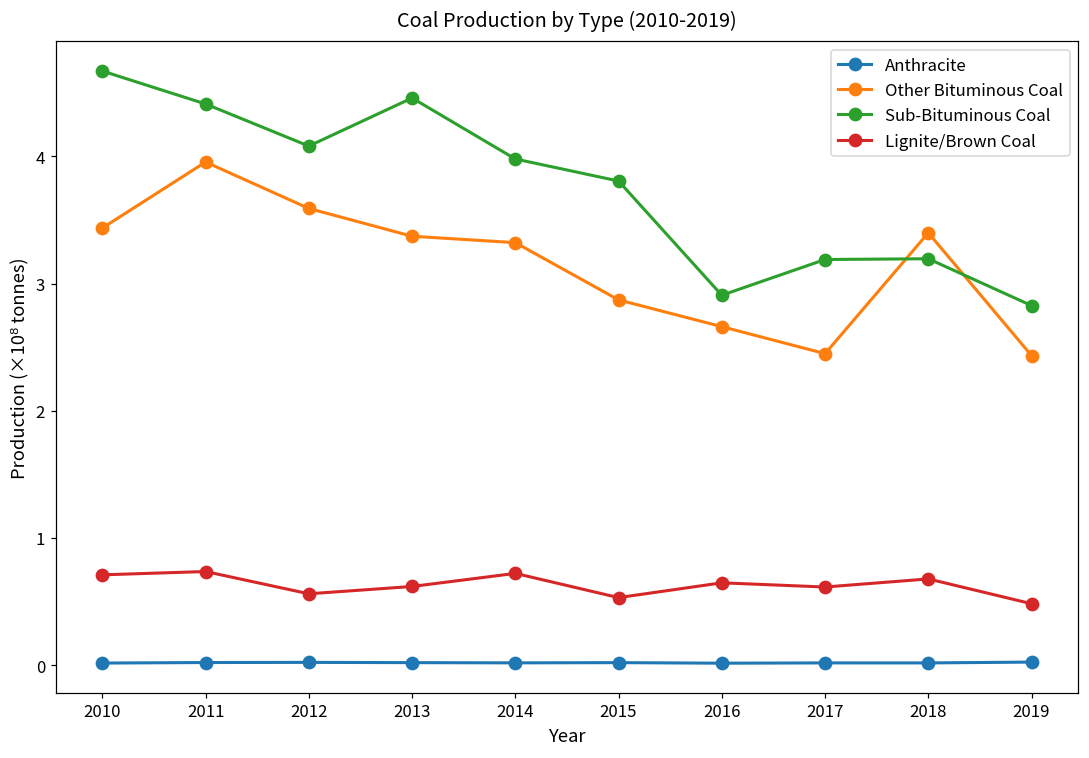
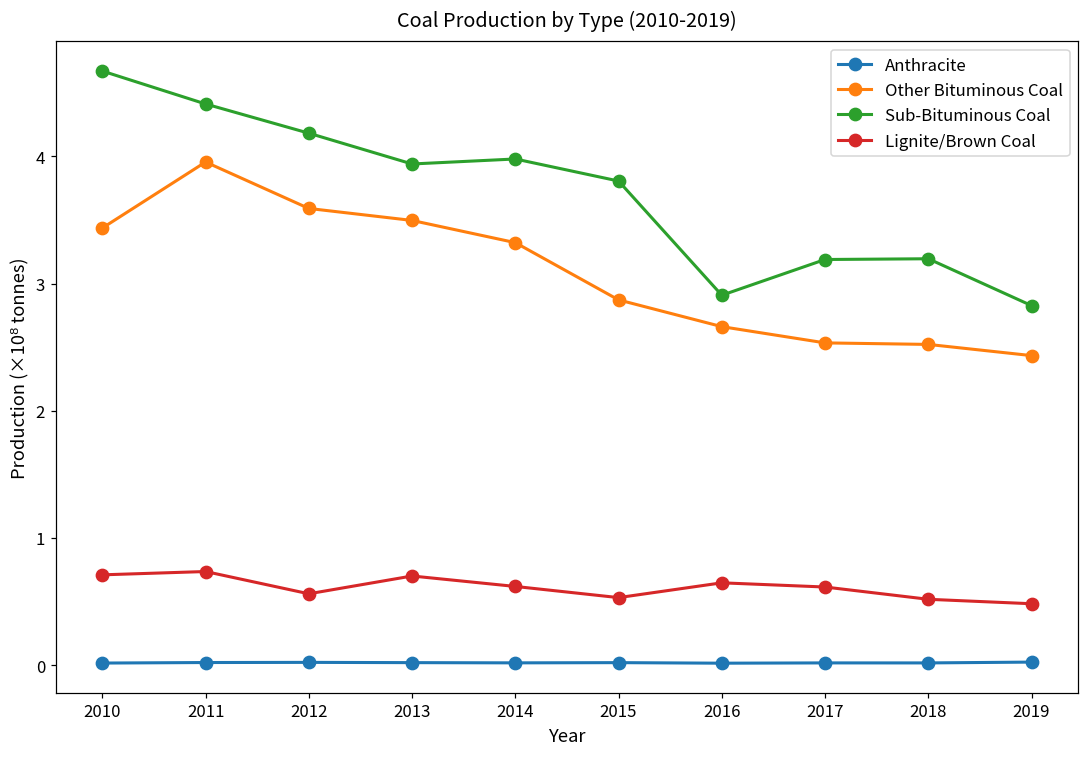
  {
    "Anthracite": {
      "2010": 0.02,
      "2011": 0.02,
      "2012": 0.02,
      "2013": 0.02,
      "2014": 0.02,
      "2015": 0.02,
      "2016": 0.02,
      "2017": 0.02,
      "2018": 0.02,
      "2019": 0.02
    },
    "Other Bituminous Coal": {
      "2010": 3.44,
      "2011": 3.96,
      "2012": 3.59,
-     "2013": 3.37,
+     "2013": 3.50,
      "2014": 3.32,
      "2015": 2.87,
      "2016": 2.66,
-     "2017": 2.45,
-     "2018": 3.40,
+     "2017": 2.53,
+     "2018": 2.52,
      "2019": 2.43
    },
    "Sub-Bituminous Coal": {
      "2010": 4.67,
      "2011": 4.41,
-     "2012": 4.08,
-     "2013": 4.46,
+     "2012": 4.18,
+     "2013": 3.94,
      "2014": 3.98,
      "2015": 3.81,
      "2016": 2.91,
      "2017": 3.19,
      "2018": 3.19,
      "2019": 2.83
    },
    "Lignite/Brown Coal": {
      "2010": 0.71,
      "2011": 0.74,
      "2012": 0.56,
-     "2013": 0.62,
-     "2014": 0.72,
+     "2013": 0.70,
+     "2014": 0.62,
      "2015": 0.53,
      "2016": 0.65,
      "2017": 0.61,
-     "2018": 0.68,
+     "2018": 0.52,
      "2019": 0.48
    }
  }
